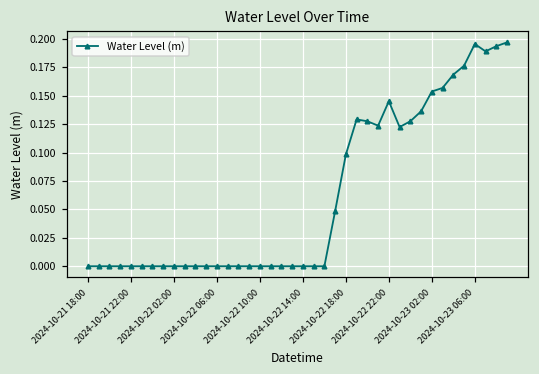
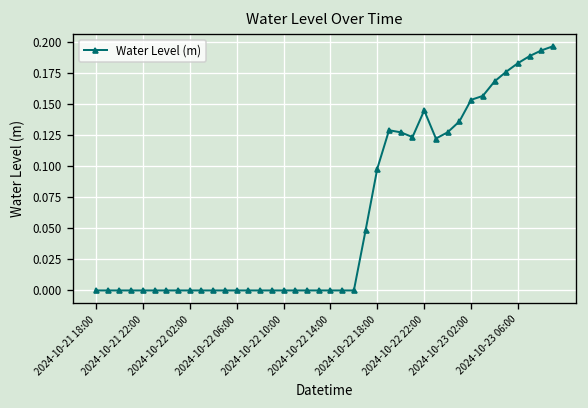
  {
    "2024-10-21 18:00": 0.000,
    "2024-10-21 22:00": 0.000,
    "2024-10-22 02:00": 0.000,
    "2024-10-22 06:00": 0.000,
    "2024-10-22 10:00": 0.000,
    "2024-10-22 14:00": 0.000,
    "2024-10-22 18:00": 0.098,
    "2024-10-22 22:00": 0.145,
    "2024-10-23 02:00": 0.154,
-   "2024-10-23 06:00": 0.196
+   "2024-10-23 06:00": 0.183
  }
